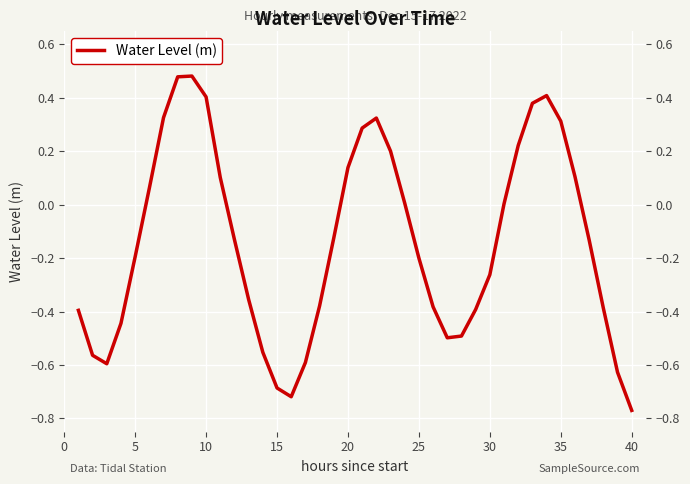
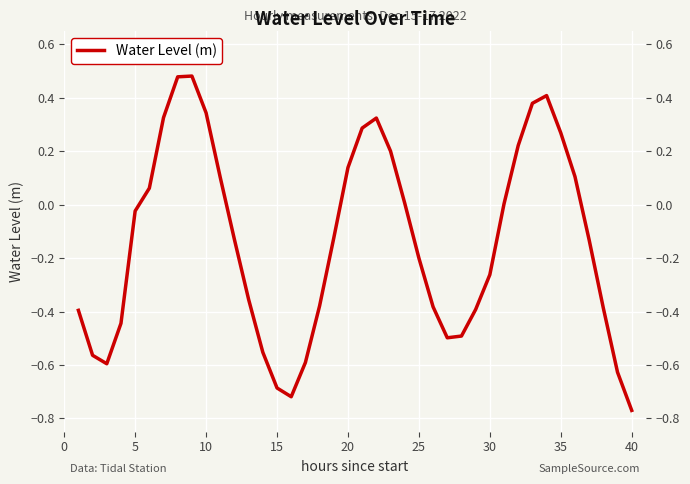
  {
-   "5": -0.20,
-   "10": 0.40,
+   "5": -0.02,
+   "10": 0.34,
    "15": -0.69,
    "20": 0.14,
    "25": -0.20,
    "30": -0.26,
-   "35": 0.31,
+   "35": 0.27,
    "40": -0.77
  }
